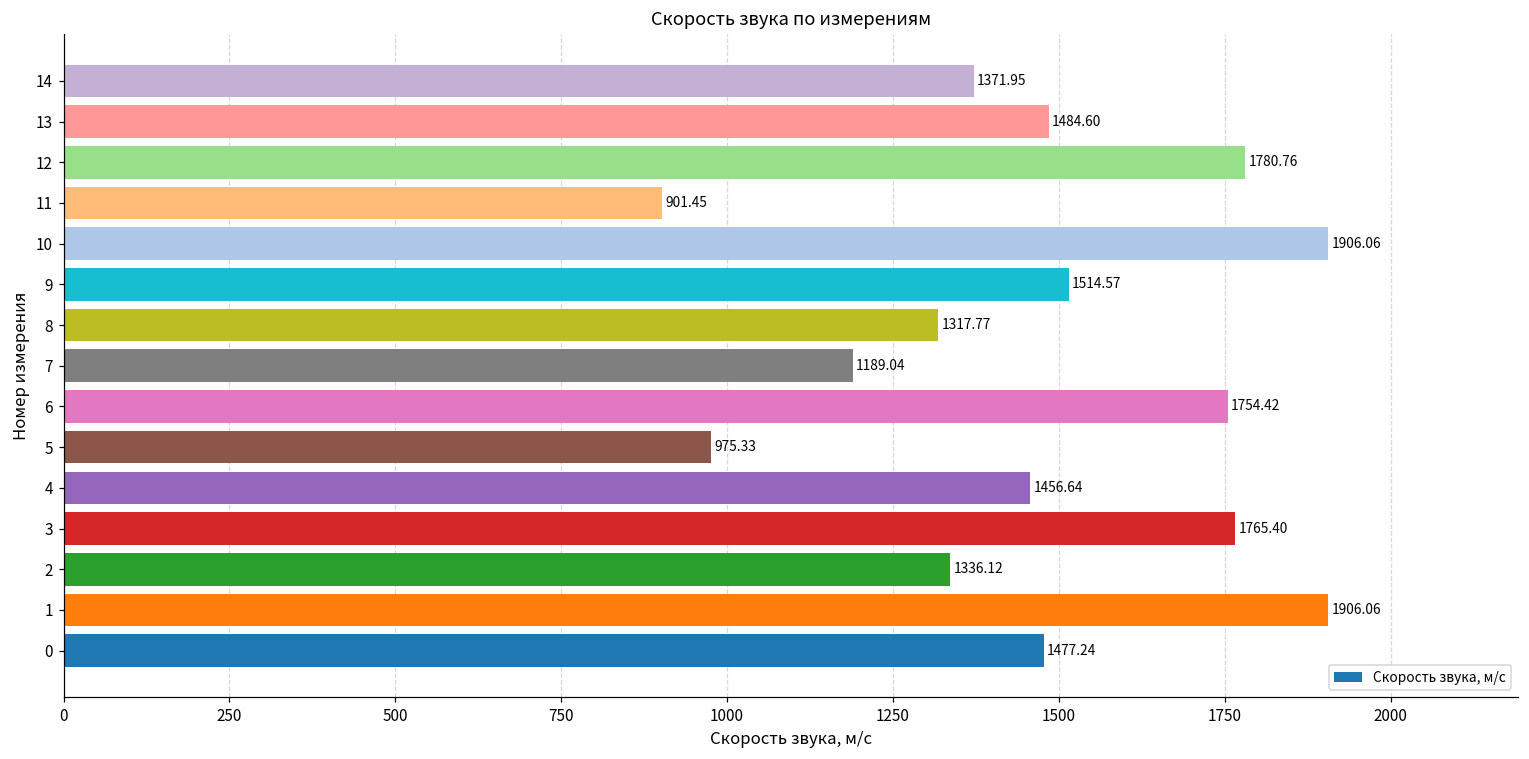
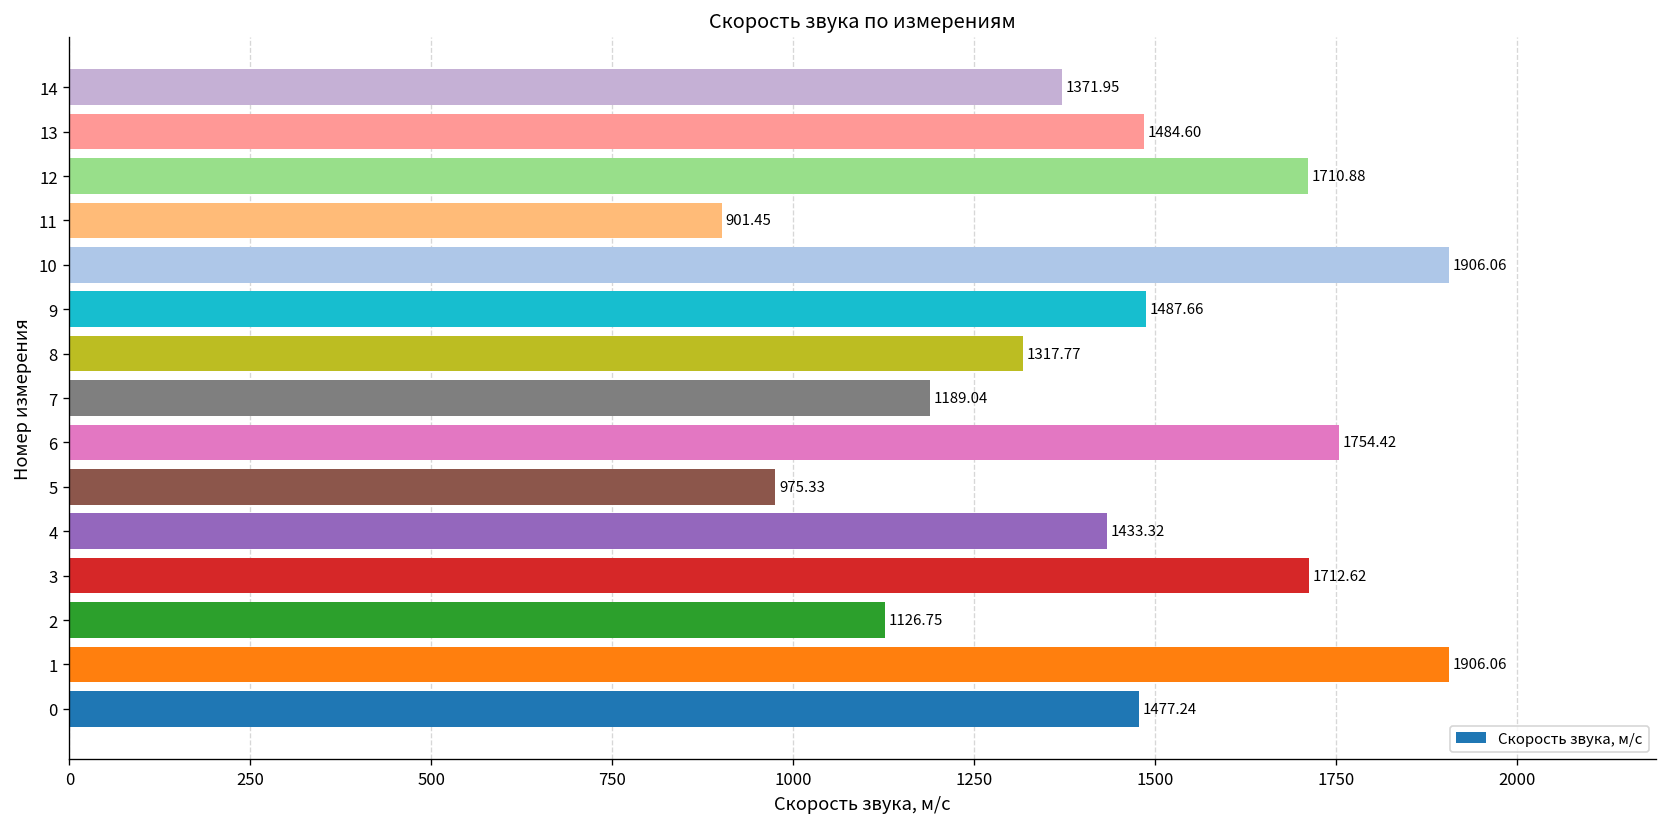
  {
    "14": 1371.95,
    "13": 1484.60,
-   "12": 1780.76,
+   "12": 1710.88,
    "11": 901.45,
    "10": 1906.06,
-   "9": 1514.57,
+   "9": 1487.66,
    "8": 1317.77,
    "7": 1189.04,
    "6": 1754.42,
    "5": 975.33,
-   "4": 1456.64,
-   "3": 1765.40,
-   "2": 1336.12,
+   "4": 1433.32,
+   "3": 1712.62,
+   "2": 1126.75,
    "1": 1906.06,
    "0": 1477.24
  }
